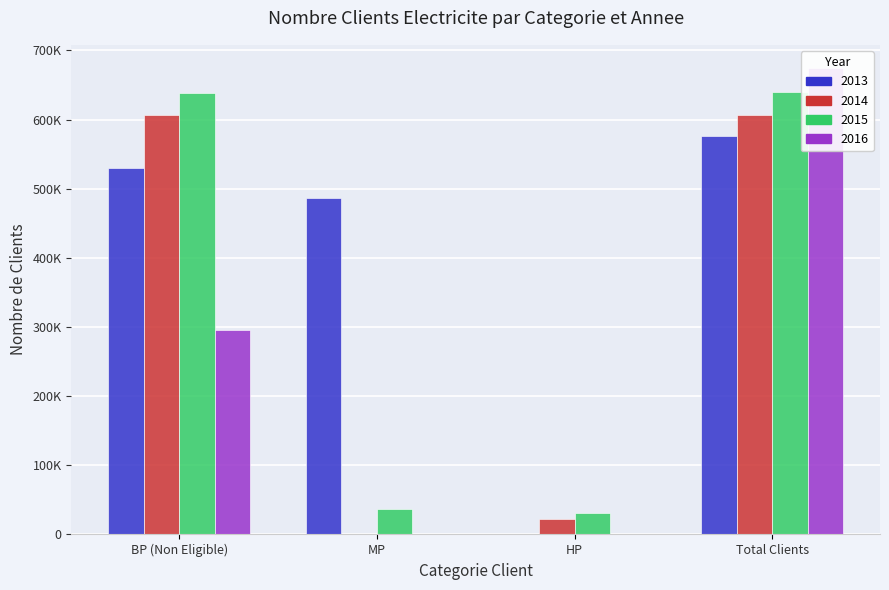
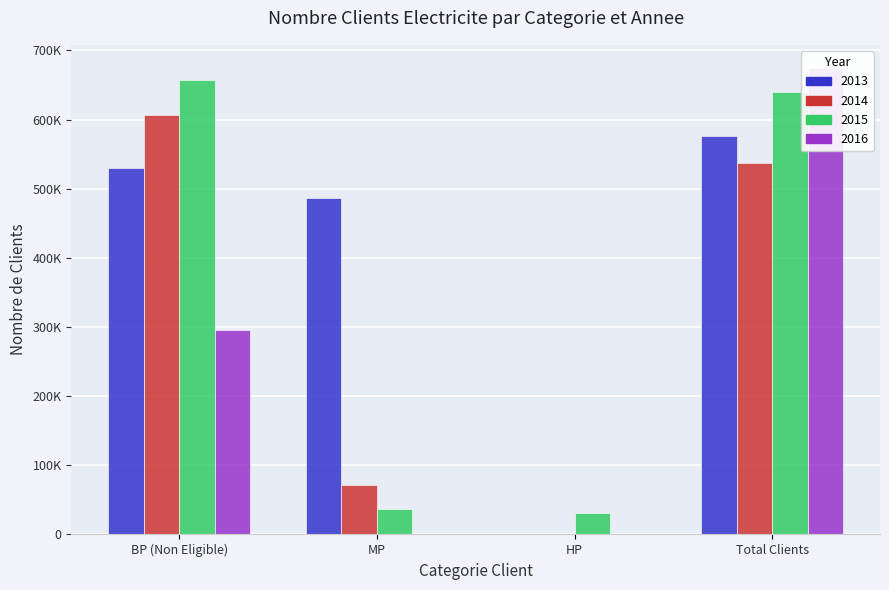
  {
    "2013": {
      "BP (Non Eligible)": 530000,
      "MP": 490000,
      "Total Clients": 580000
    },
    "2014": {
      "BP (Non Eligible)": 610000,
-     "MP": 0,
-     "HP": 20000,
-     "Total Clients": 610000
+     "MP": 70000,
+     "HP": 0,
+     "Total Clients": 540000
    },
    "2015": {
-     "BP (Non Eligible)": 640000,
+     "BP (Non Eligible)": 660000,
      "MP": 40000,
      "HP": 30000,
      "Total Clients": 640000
    },
    "2016": {
      "BP (Non Eligible)": 300000
    }
  }
